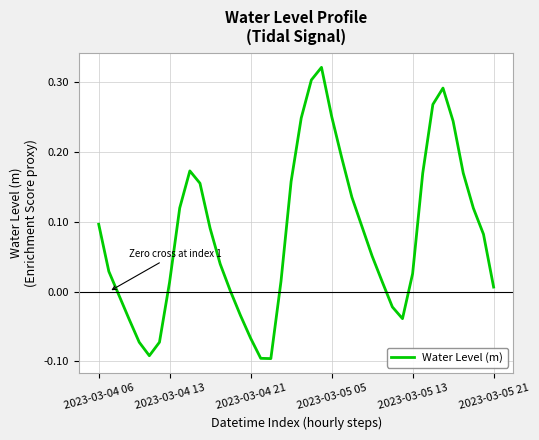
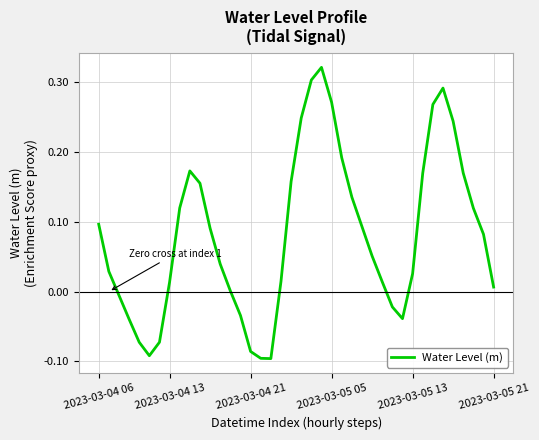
  {
    "2023-03-04 06": 0.10,
-   "2023-03-04 21": -0.07,
-   "2023-03-05 05": 0.25,
+   "2023-03-04 21": -0.09,
+   "2023-03-05 05": 0.27,
    "2023-03-05 13": 0.03,
    "2023-03-05 21": 0.01
  }
